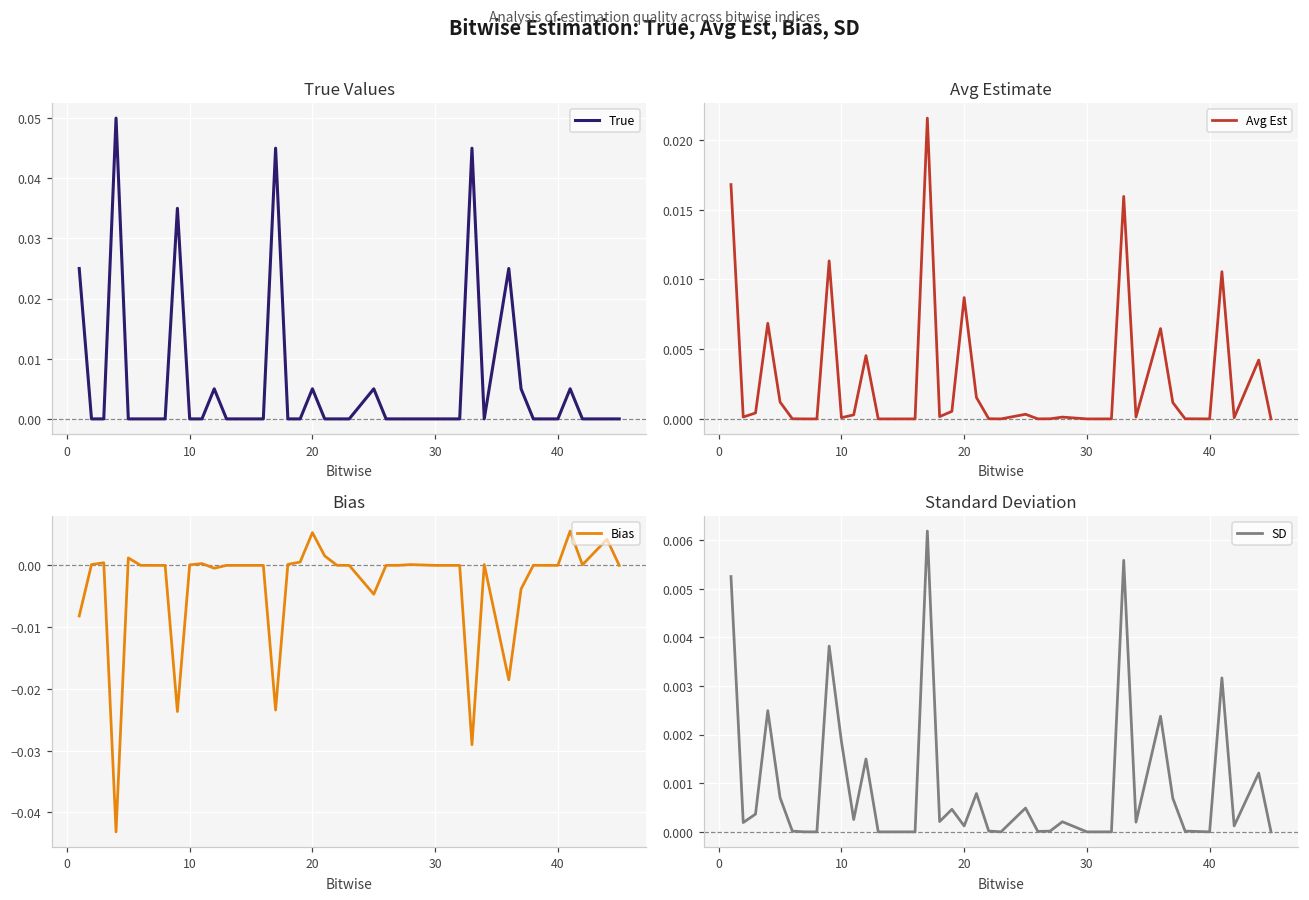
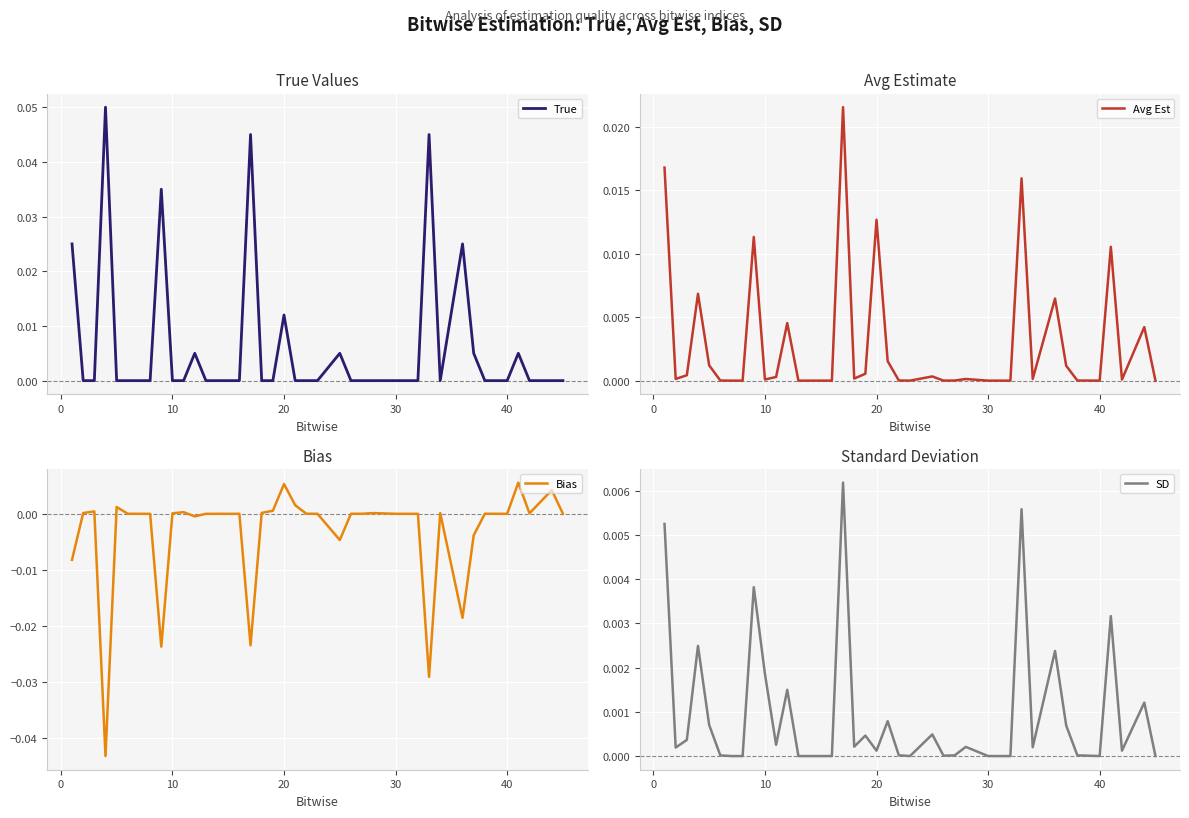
  {
    "True Values": {
      "10": 0.000,
-     "20": 0.005,
+     "20": 0.012,
      "30": 0.000,
      "40": 0.000
    },
    "Avg Estimate": {
      "10": 0.0001,
-     "20": 0.0087,
+     "20": 0.0127,
      "30": 0.0000,
      "40": 0.0000
    },
    "Bias": {
      "10": 0.000,
      "20": 0.005,
      "30": 0.000,
      "40": 0.000
    },
    "Standard Deviation": {
      "10": 0.0019,
      "20": 0.0001,
      "30": 0.0000,
      "40": 0.0000
    }
  }
